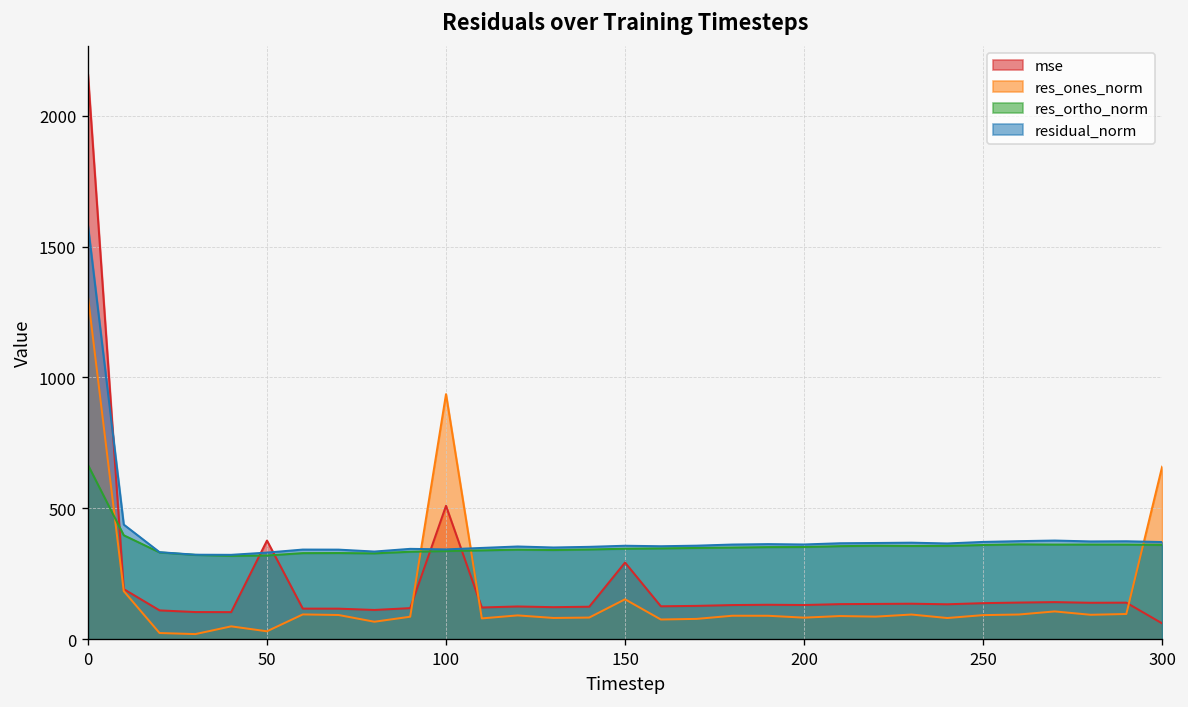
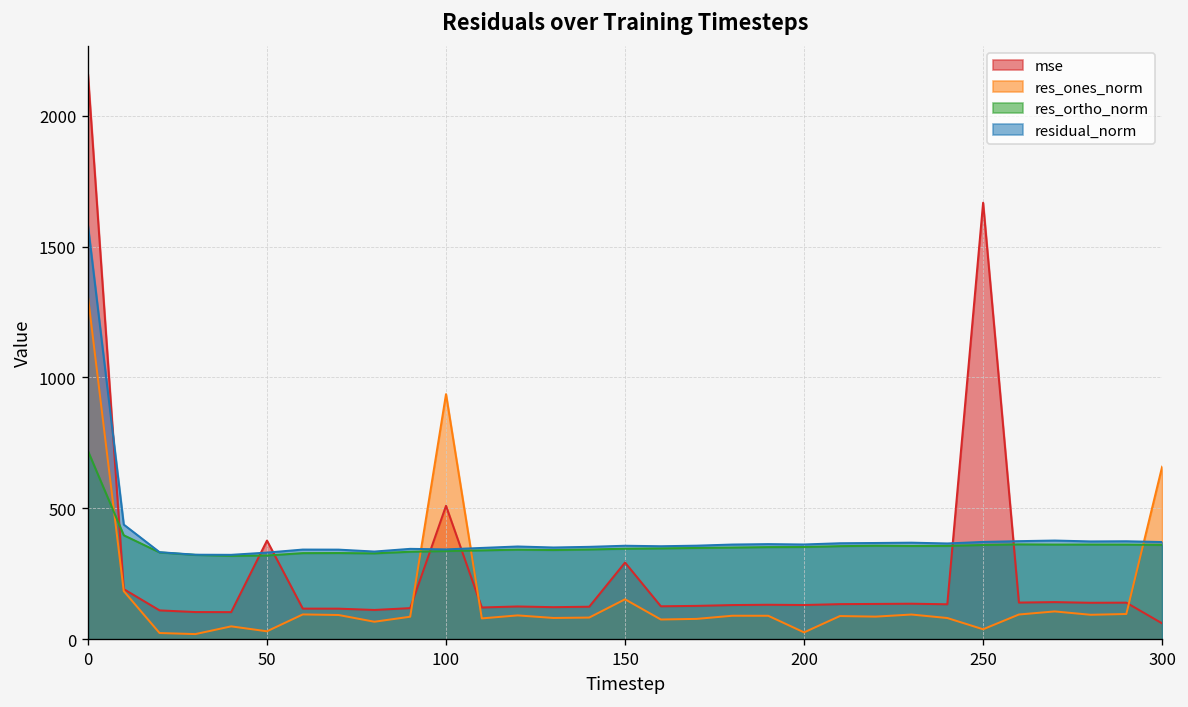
  {
    "mse": {
      "0": 2160,
      "50": 380,
      "100": 510,
      "150": 290,
      "200": 130,
-     "250": 140,
+     "250": 1670,
      "300": 60
    },
    "res_ones_norm": {
      "0": 1310,
      "50": 30,
      "100": 940,
      "150": 150,
-     "200": 80,
-     "250": 90,
+     "200": 30,
+     "250": 40,
      "300": 660
    },
    "res_ortho_norm": {
-     "0": 670,
+     "0": 720,
      "250": 360
    },
    "residual_norm": {
      "0": 1580,
      "250": 370
    }
  }
